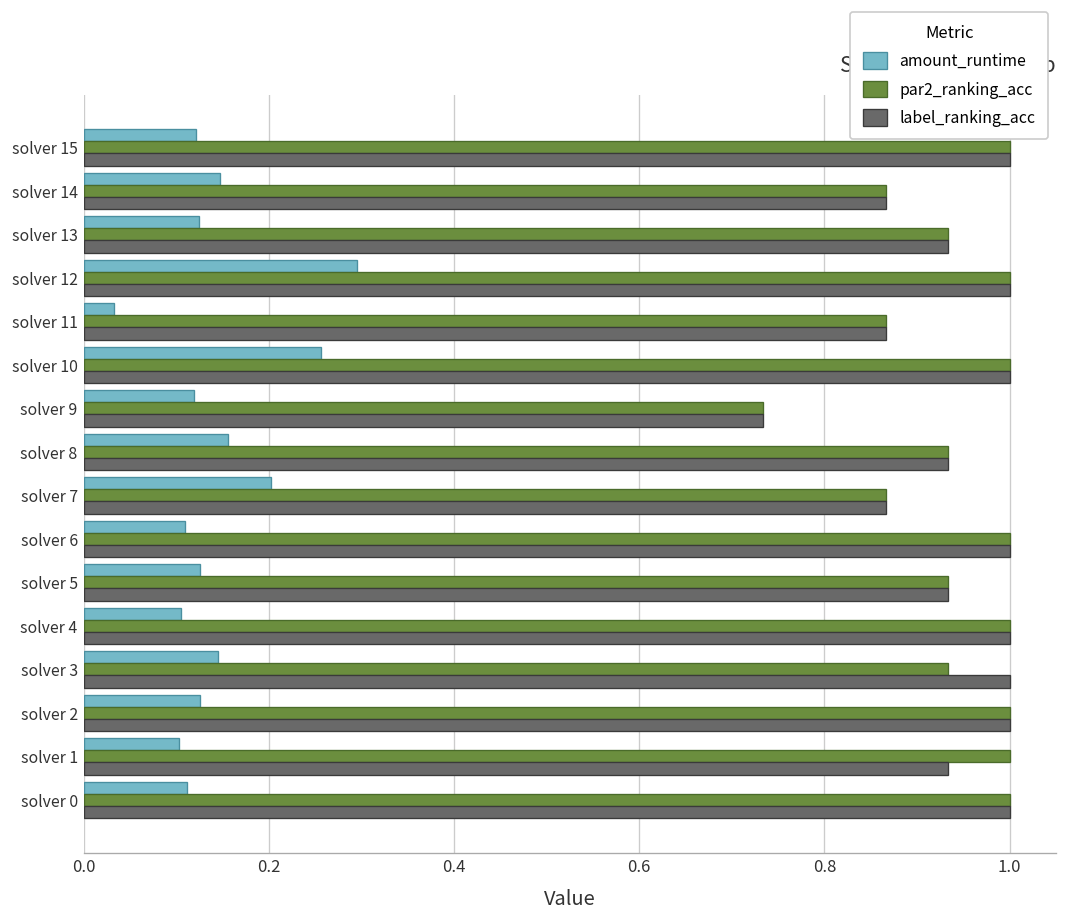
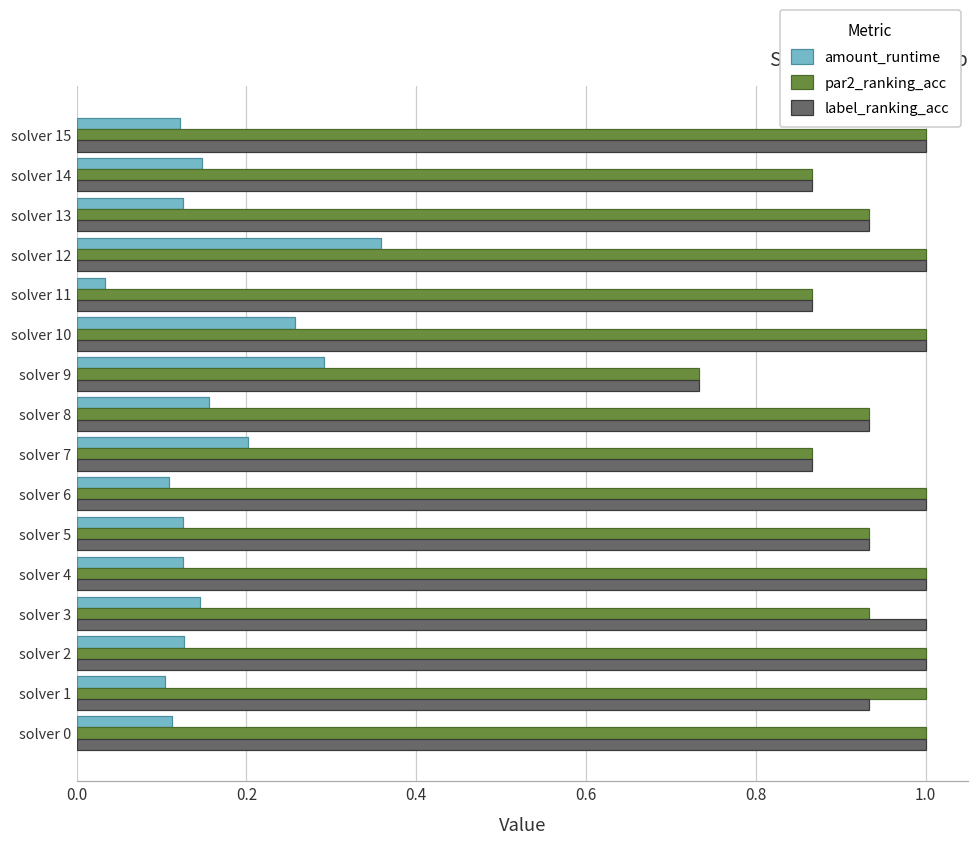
  {
    "amount_runtime": {
      "solver 15": 0.12,
      "solver 14": 0.15,
      "solver 13": 0.13,
-     "solver 12": 0.29,
+     "solver 12": 0.36,
      "solver 11": 0.03,
      "solver 10": 0.26,
-     "solver 9": 0.12,
+     "solver 9": 0.29,
      "solver 8": 0.16,
      "solver 7": 0.20,
      "solver 6": 0.11,
      "solver 5": 0.13,
-     "solver 4": 0.11,
+     "solver 4": 0.13,
      "solver 3": 0.15,
      "solver 2": 0.13,
      "solver 1": 0.10,
      "solver 0": 0.11
    }
  }
